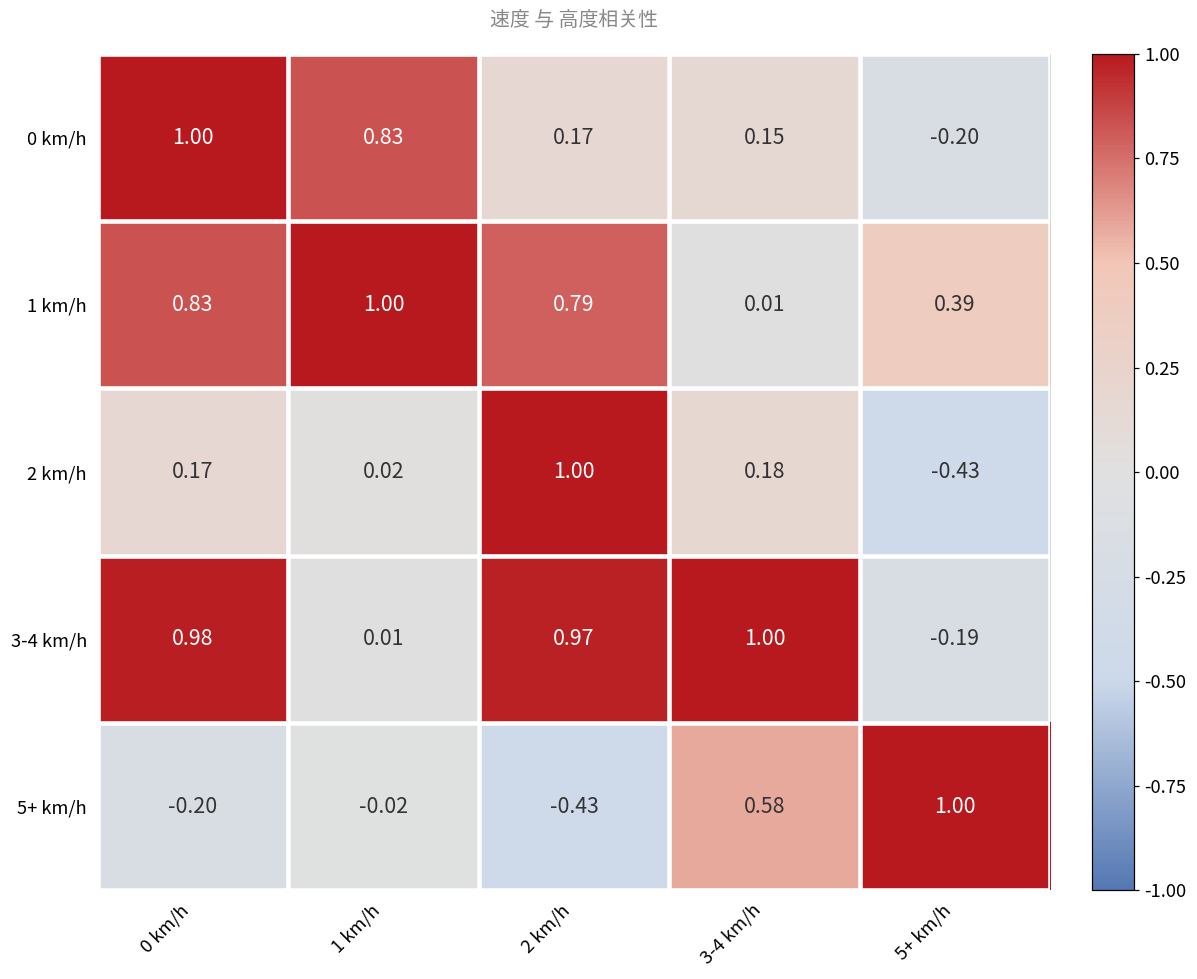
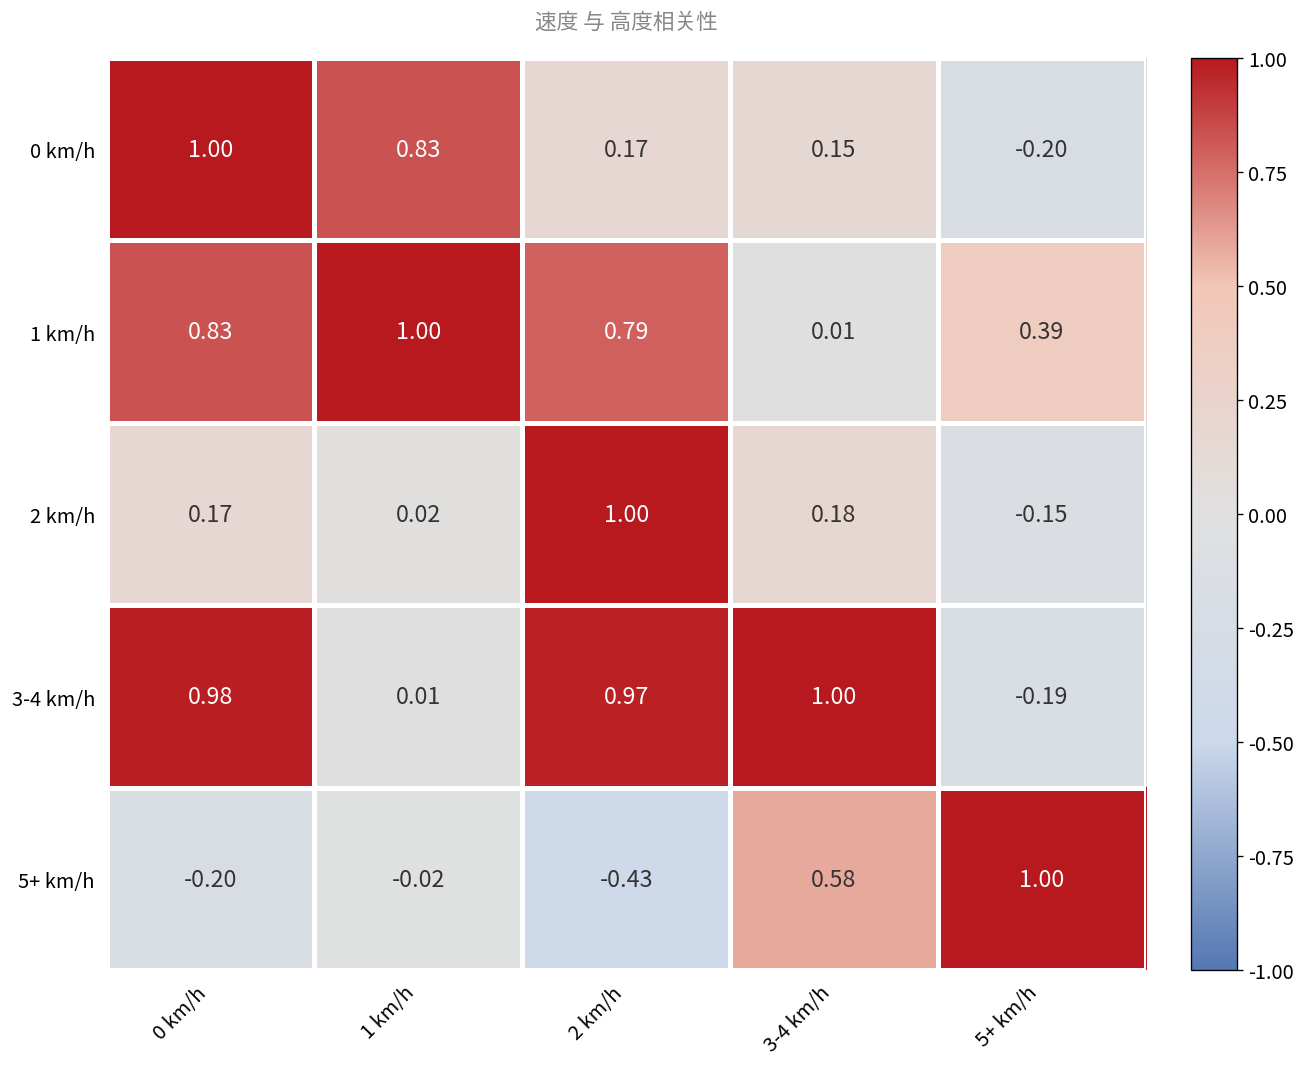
  {
    "0 km/h": {
      "0 km/h": 1.00,
      "1 km/h": 0.83,
      "2 km/h": 0.17,
      "3-4 km/h": 0.15,
      "5+ km/h": -0.20
    },
    "1 km/h": {
      "0 km/h": 0.83,
      "1 km/h": 1.00,
      "2 km/h": 0.79,
      "3-4 km/h": 0.01,
      "5+ km/h": 0.39
    },
    "2 km/h": {
      "0 km/h": 0.17,
      "1 km/h": 0.02,
      "2 km/h": 1.00,
      "3-4 km/h": 0.18,
-     "5+ km/h": -0.43
+     "5+ km/h": -0.15
    },
    "3-4 km/h": {
      "0 km/h": 0.98,
      "1 km/h": 0.01,
      "2 km/h": 0.97,
      "3-4 km/h": 1.00,
      "5+ km/h": -0.19
    },
    "5+ km/h": {
      "0 km/h": -0.20,
      "1 km/h": -0.02,
      "2 km/h": -0.43,
      "3-4 km/h": 0.58,
      "5+ km/h": 1.00
    }
  }
